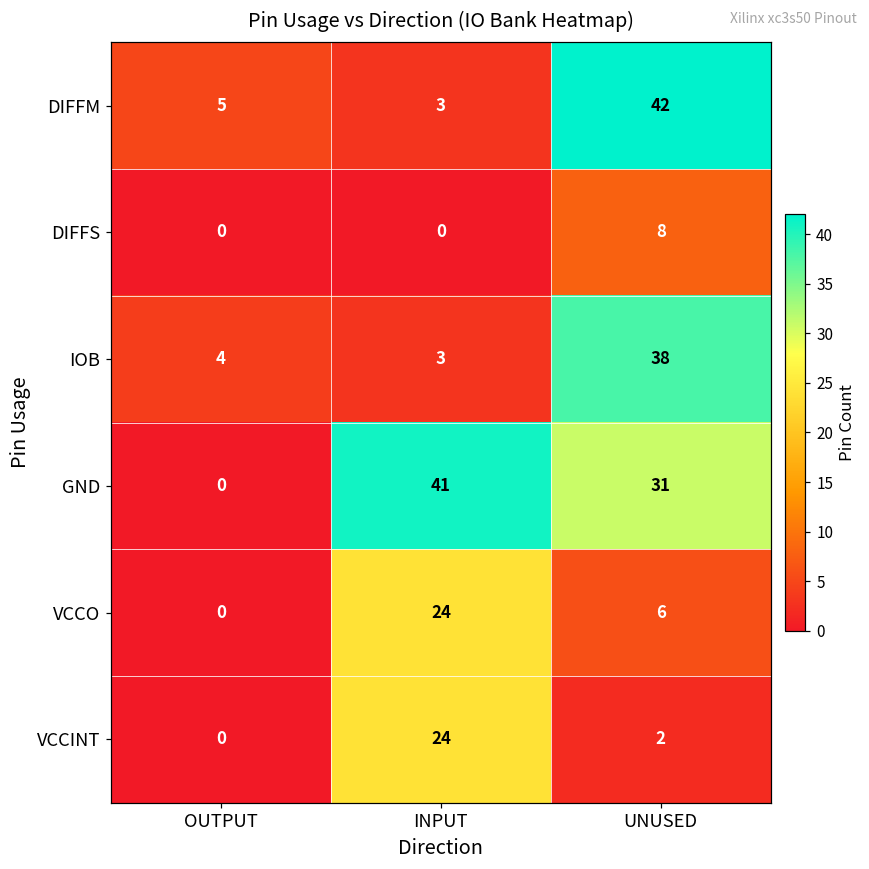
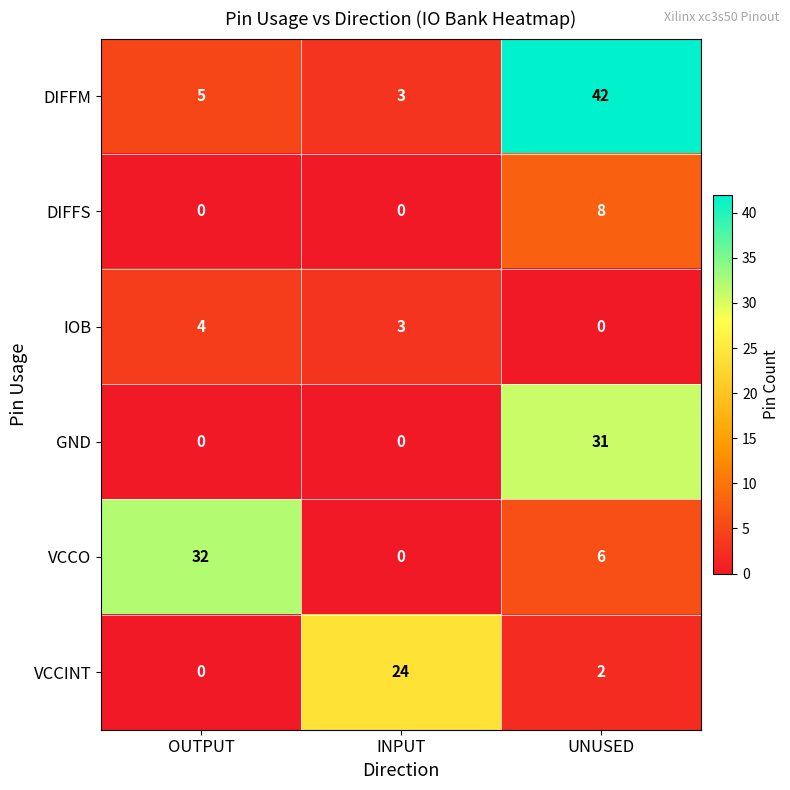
  {
    "DIFFM": {
      "OUTPUT": 5,
      "INPUT": 3,
      "UNUSED": 42
    },
    "DIFFS": {
      "OUTPUT": 0,
      "INPUT": 0,
      "UNUSED": 8
    },
    "IOB": {
      "OUTPUT": 4,
      "INPUT": 3,
-     "UNUSED": 38
+     "UNUSED": 0
    },
    "GND": {
      "OUTPUT": 0,
-     "INPUT": 41,
+     "INPUT": 0,
      "UNUSED": 31
    },
    "VCCO": {
-     "OUTPUT": 0,
-     "INPUT": 24,
+     "OUTPUT": 32,
+     "INPUT": 0,
      "UNUSED": 6
    },
    "VCCINT": {
      "OUTPUT": 0,
      "INPUT": 24,
      "UNUSED": 2
    }
  }
